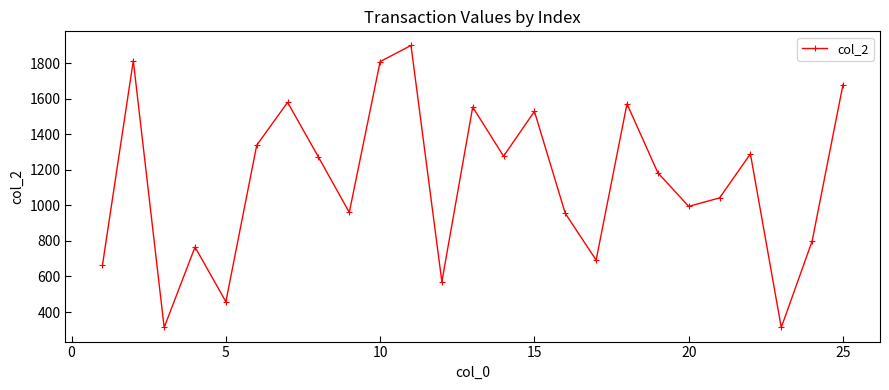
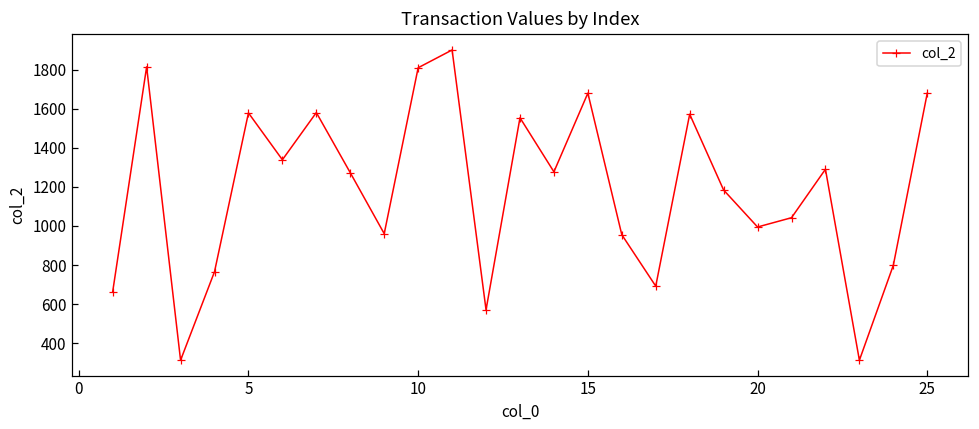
  {
-   "5": 460,
+   "5": 1580,
    "10": 1810,
-   "15": 1530,
+   "15": 1680,
    "20": 990,
    "25": 1680
  }
